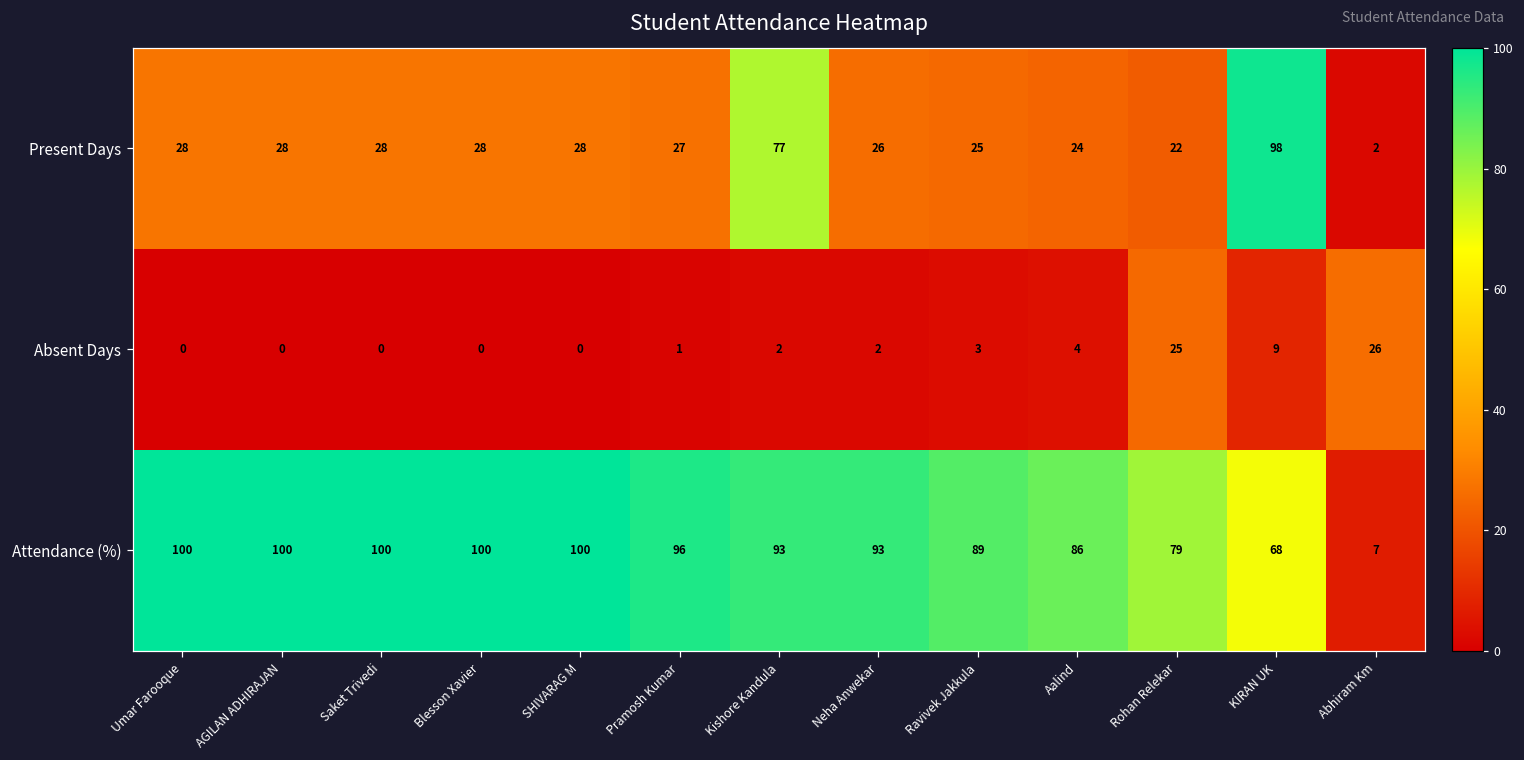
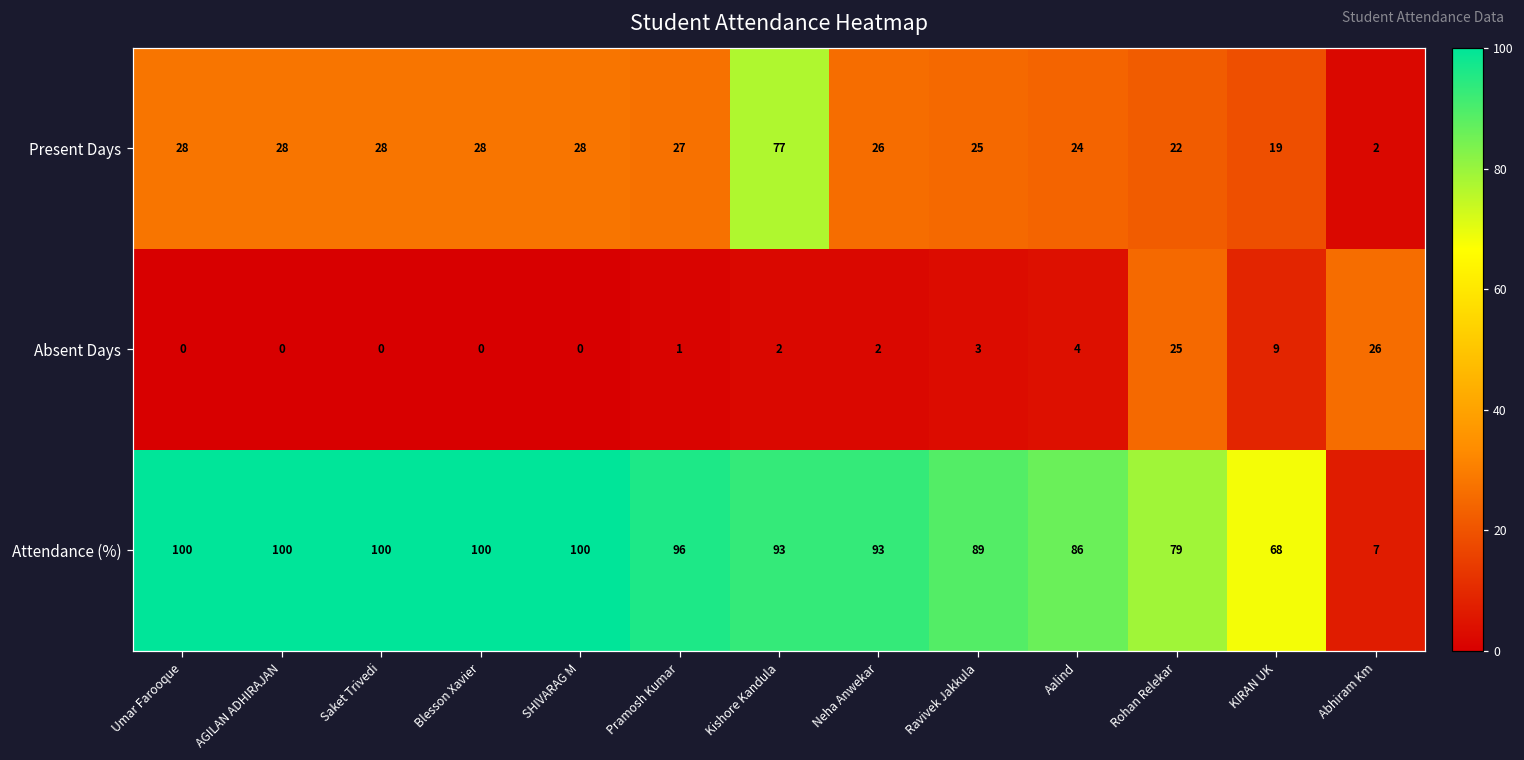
  {
    "Present Days": {
      "Umar Farooque": 28,
      "AGILAN ADHIRAJAN": 28,
      "Saket Trivedi": 28,
      "Blesson Xavier": 28,
      "SHIVARAG M": 28,
      "Pramosh Kumar": 27,
      "Kishore Kandula": 77,
      "Neha Anwekar": 26,
      "Ravivek Jakkula": 25,
      "Aalind": 24,
      "Rohan Relekar": 22,
-     "KIRAN UK": 98,
+     "KIRAN UK": 19,
      "Abhiram Km": 2
    },
    "Absent Days": {
      "Umar Farooque": 0,
      "AGILAN ADHIRAJAN": 0,
      "Saket Trivedi": 0,
      "Blesson Xavier": 0,
      "SHIVARAG M": 0,
      "Pramosh Kumar": 1,
      "Kishore Kandula": 2,
      "Neha Anwekar": 2,
      "Ravivek Jakkula": 3,
      "Aalind": 4,
      "Rohan Relekar": 25,
      "KIRAN UK": 9,
      "Abhiram Km": 26
    },
    "Attendance (%)": {
      "Umar Farooque": 100,
      "AGILAN ADHIRAJAN": 100,
      "Saket Trivedi": 100,
      "Blesson Xavier": 100,
      "SHIVARAG M": 100,
      "Pramosh Kumar": 96,
      "Kishore Kandula": 93,
      "Neha Anwekar": 93,
      "Ravivek Jakkula": 89,
      "Aalind": 86,
      "Rohan Relekar": 79,
      "KIRAN UK": 68,
      "Abhiram Km": 7
    }
  }
